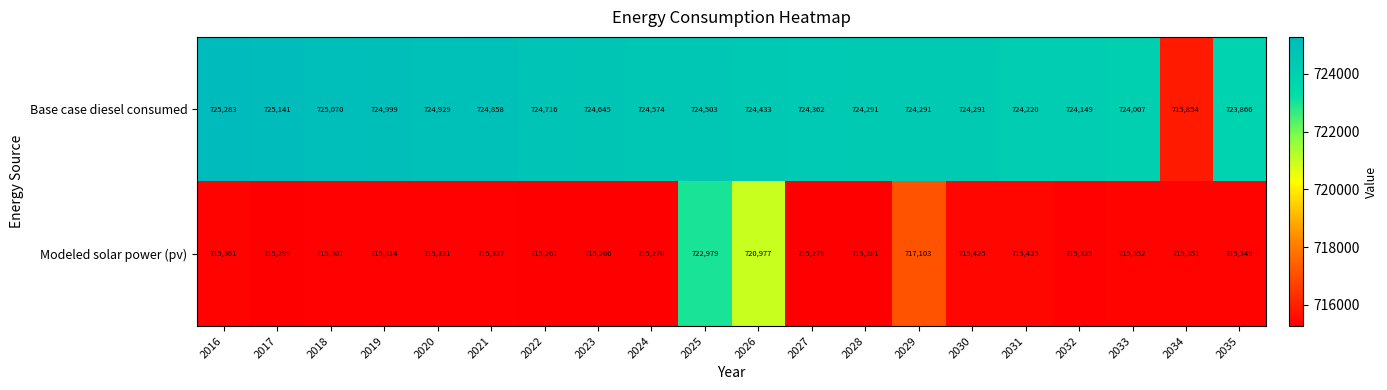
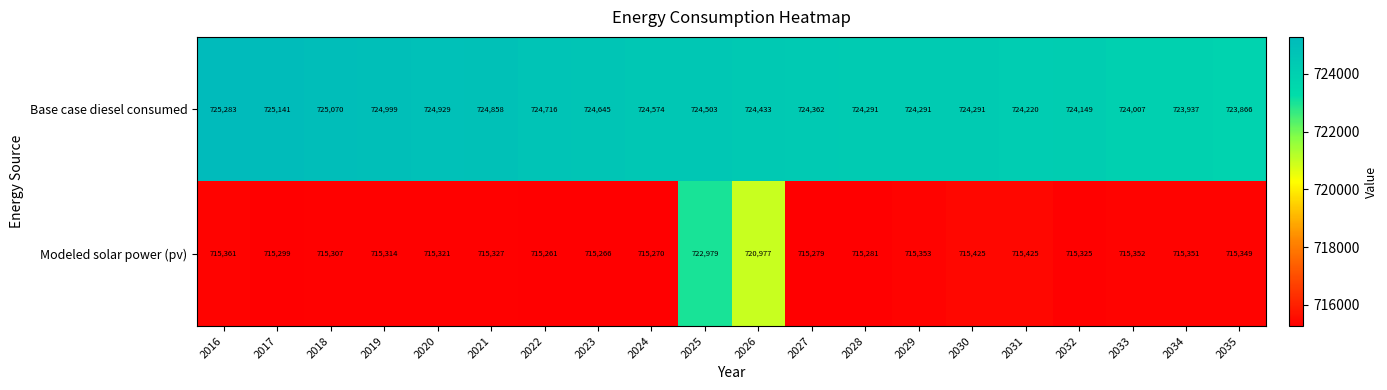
  {
    "Base case diesel consumed": {
      "2016": "725,283",
      "2017": "725,141",
      "2018": "725,070",
      "2019": "724,999",
      "2020": "724,929",
      "2021": "724,858",
      "2022": "724,716",
      "2023": "724,645",
      "2024": "724,574",
      "2025": "724,503",
      "2026": "724,433",
      "2027": "724,362",
      "2028": "724,291",
      "2029": "724,291",
      "2030": "724,291",
      "2031": "724,220",
      "2032": "724,149",
      "2033": "724,007",
-     "2034": "715,854",
+     "2034": "723,937",
      "2035": "723,866"
    },
    "Modeled solar power (pv)": {
      "2016": "715,361",
      "2017": "715,299",
      "2018": "715,307",
      "2019": "715,314",
      "2020": "715,321",
      "2021": "715,327",
      "2022": "715,261",
      "2023": "715,266",
      "2024": "715,270",
      "2025": "722,979",
      "2026": "720,977",
      "2027": "715,279",
      "2028": "715,281",
-     "2029": "717,103",
+     "2029": "715,353",
      "2030": "715,425",
      "2031": "715,425",
      "2032": "715,325",
      "2033": "715,352",
      "2034": "715,351",
      "2035": "715,349"
    }
  }
